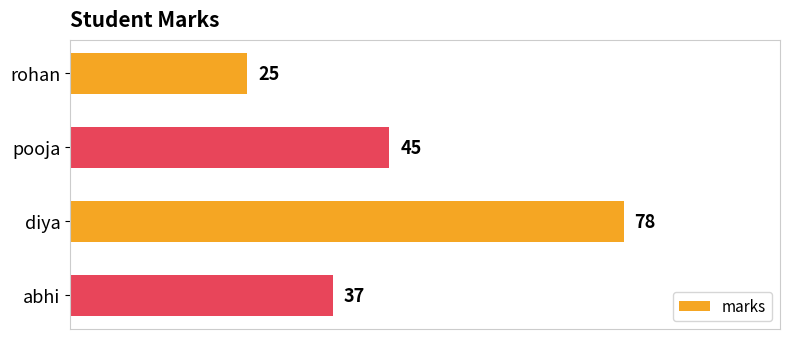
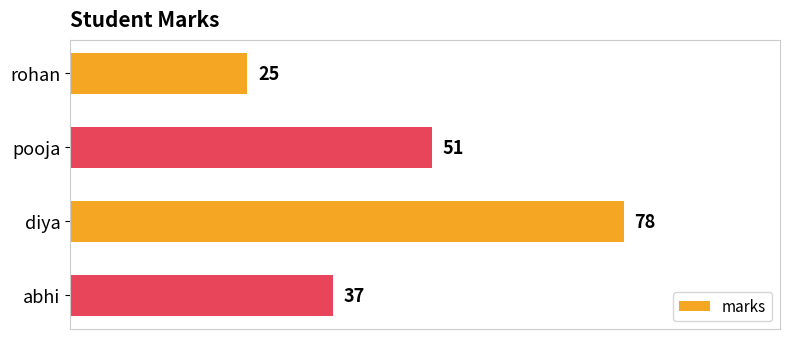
  {
    "rohan": 25,
-   "pooja": 45,
+   "pooja": 51,
    "diya": 78,
    "abhi": 37
  }
